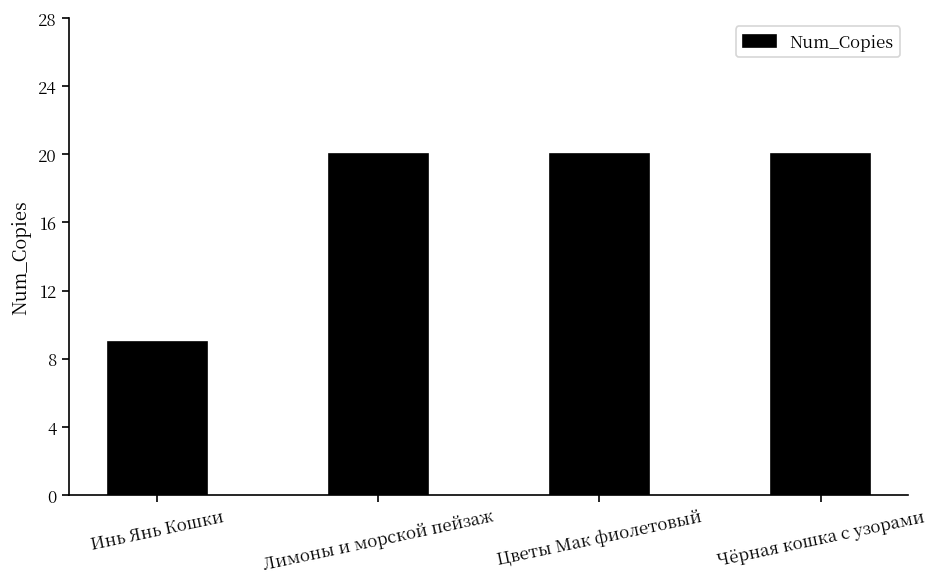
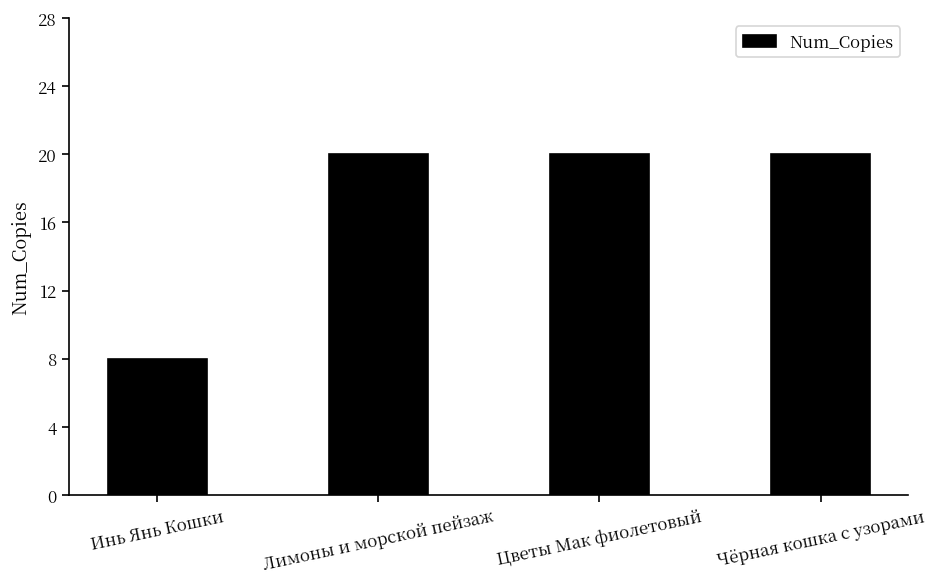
  {
-   "Инь Янь Кошки": 9,
+   "Инь Янь Кошки": 8,
    "Лимоны и морской пейзаж": 20,
    "Цветы Мак фиолетовый": 20,
    "Чёрная кошка с узорами": 20
  }
